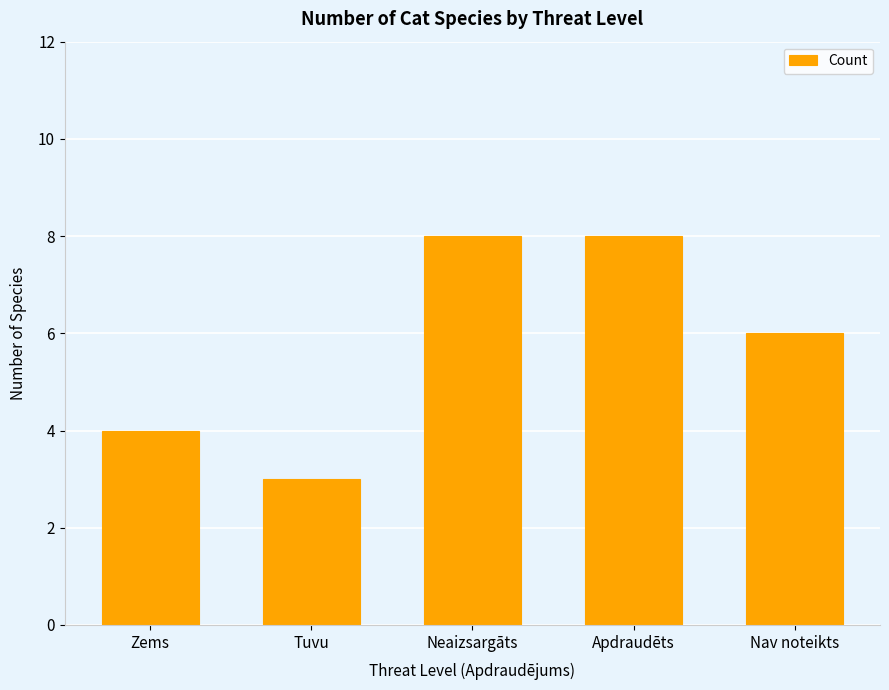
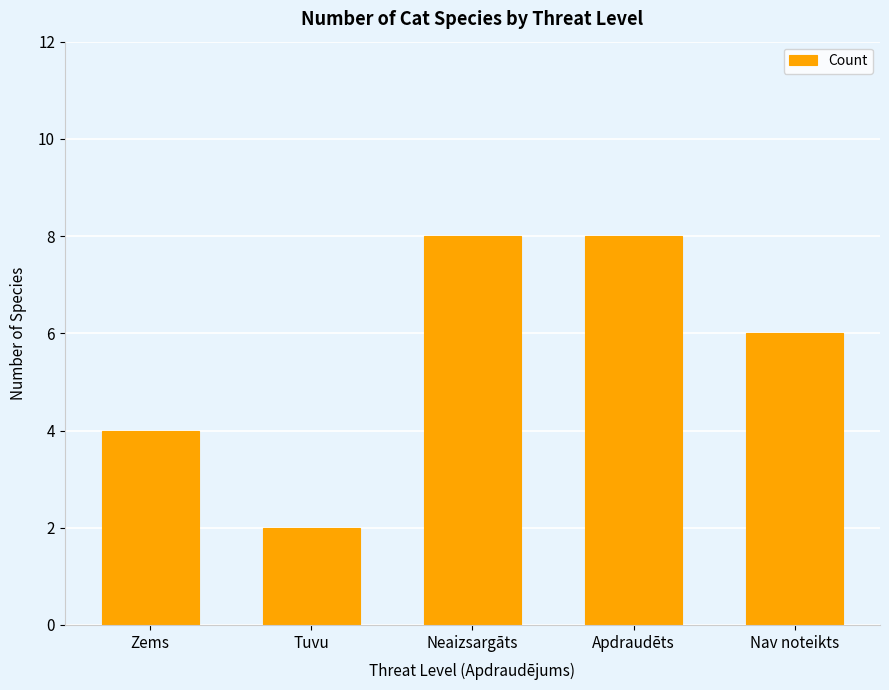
  {
    "Zems": 4,
-   "Tuvu": 3,
+   "Tuvu": 2,
    "Neaizsargāts": 8,
    "Apdraudēts": 8,
    "Nav noteikts": 6
  }
